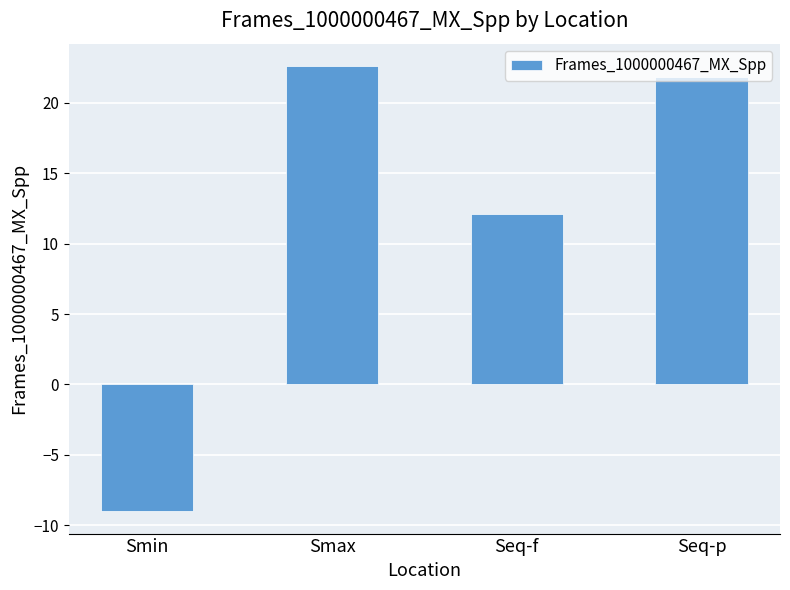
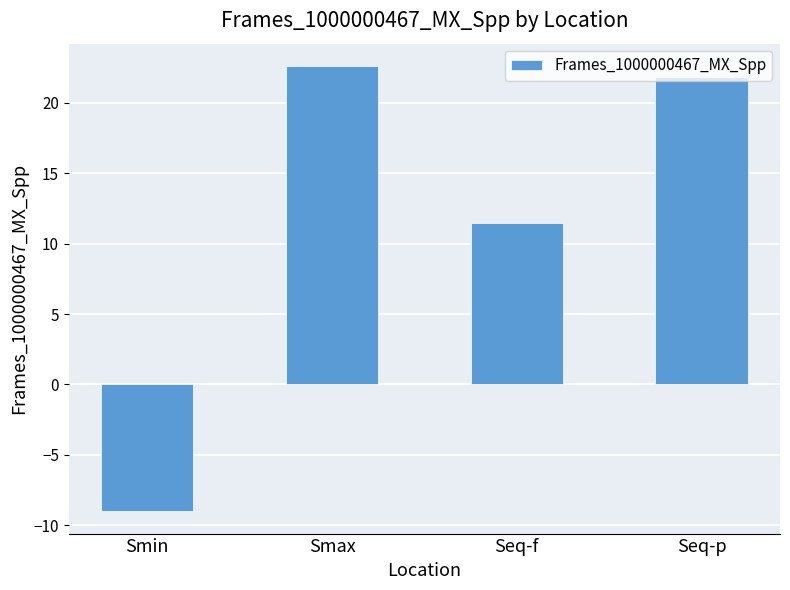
  {
    "Smin": -9.0,
    "Smax": 22.6,
-   "Seq-f": 12.1
+   "Seq-f": 11.5
  }
